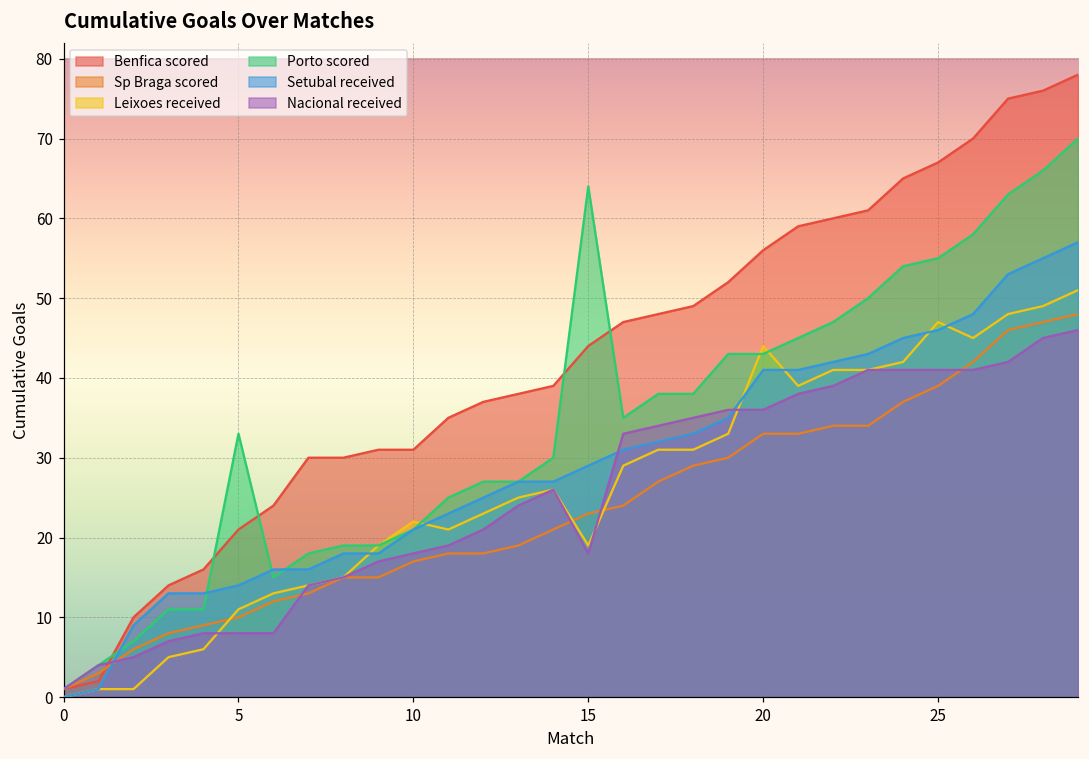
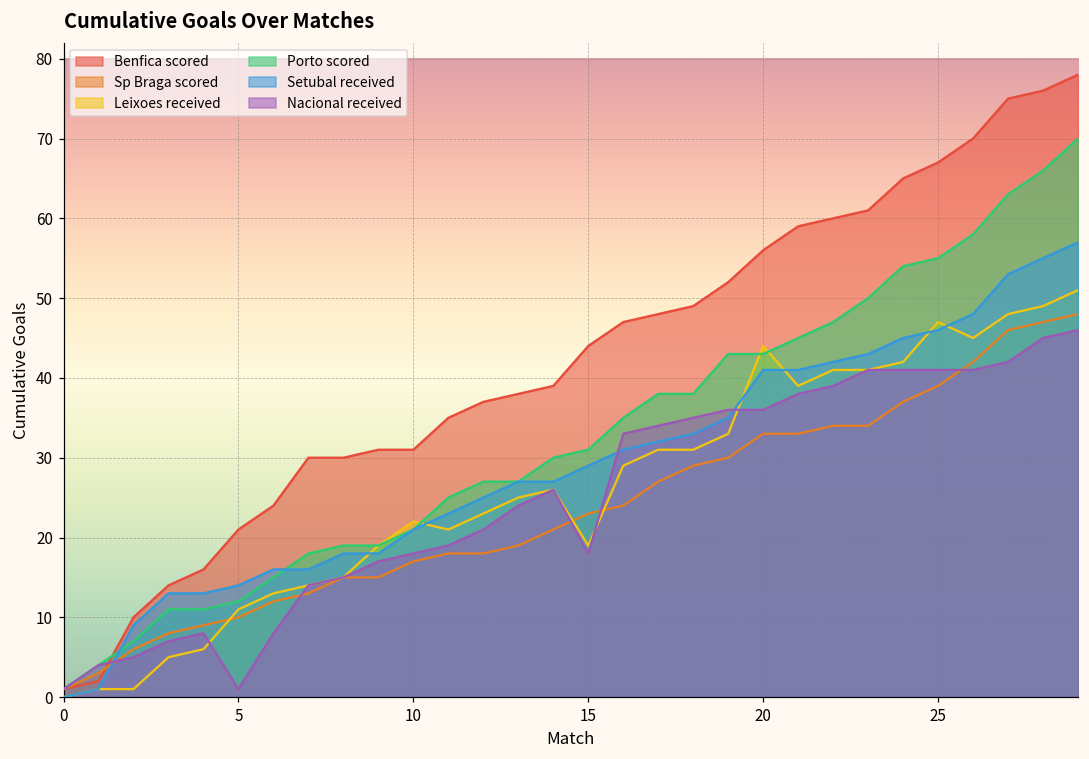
  {
    "Leixoes received": {
      "5": 11,
      "10": 22,
      "15": 19,
      "20": 44,
      "25": 47
    },
    "Porto scored": {
-     "5": 33,
-     "15": 64,
+     "5": 12,
+     "15": 31,
      "20": 43,
      "25": 55
    },
    "Setubal received": {
      "5": 14,
      "15": 29,
      "20": 41,
      "25": 46
    },
    "Nacional received": {
-     "5": 8,
+     "5": 1,
      "10": 18,
      "15": 18,
      "20": 36,
      "25": 41
    }
  }
